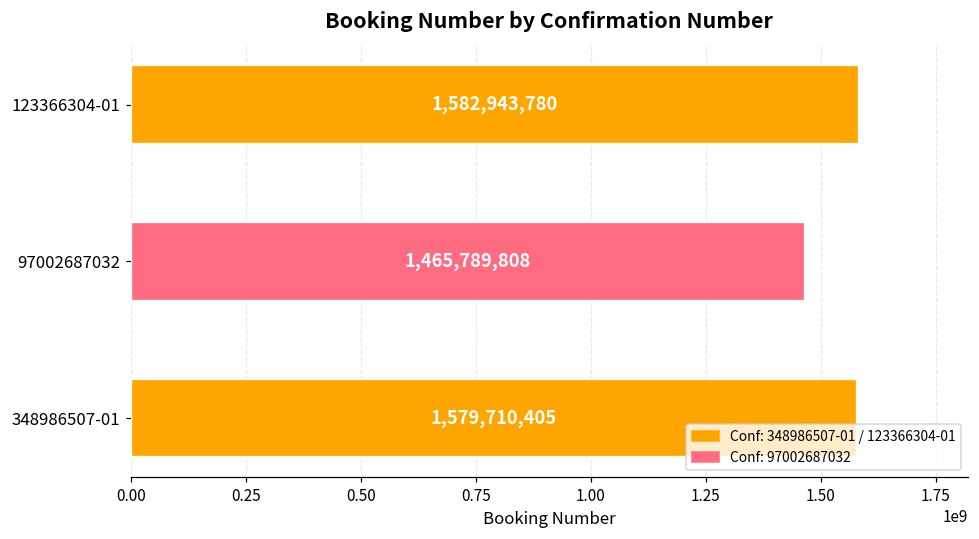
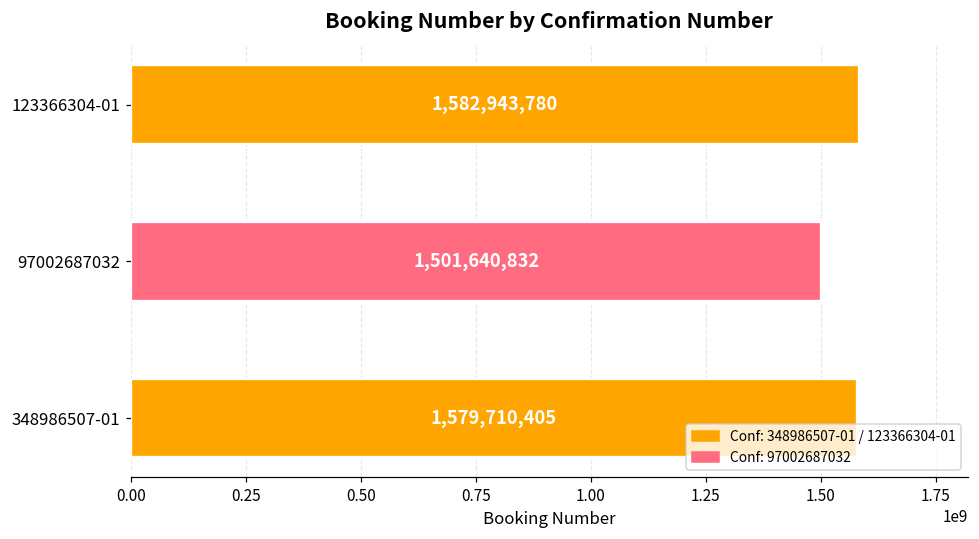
  {
    "123366304-01": "1,582,943,780",
-   "97002687032": "1,465,789,808",
+   "97002687032": "1,501,640,832",
    "348986507-01": "1,579,710,405"
  }
